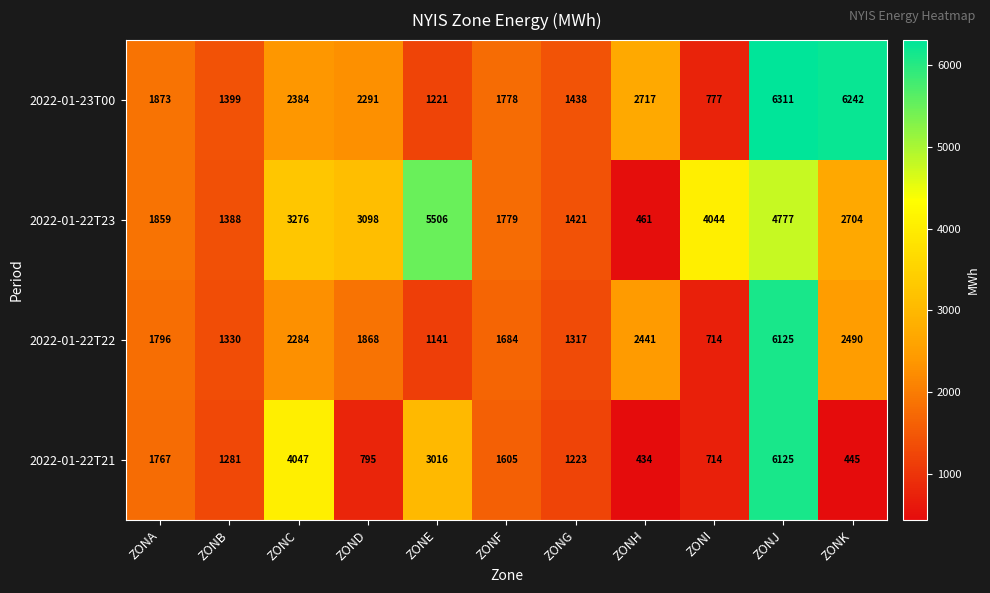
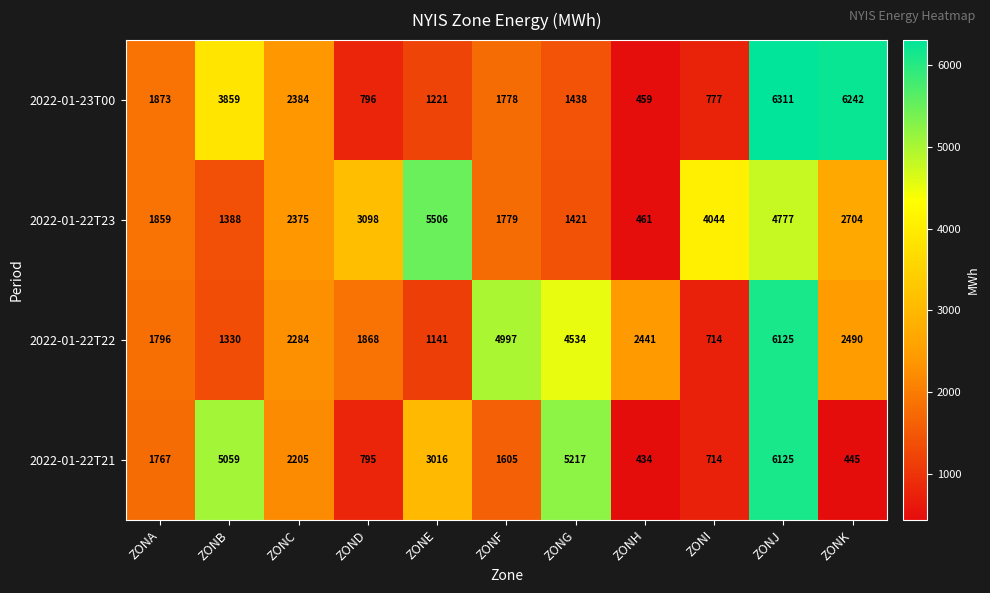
  {
    "2022-01-23T00": {
      "ZONA": 1873,
-     "ZONB": 1399,
+     "ZONB": 3859,
      "ZONC": 2384,
-     "ZOND": 2291,
+     "ZOND": 796,
      "ZONE": 1221,
      "ZONF": 1778,
      "ZONG": 1438,
-     "ZONH": 2717,
+     "ZONH": 459,
      "ZONI": 777,
      "ZONJ": 6311,
      "ZONK": 6242
    },
    "2022-01-22T23": {
      "ZONA": 1859,
      "ZONB": 1388,
-     "ZONC": 3276,
+     "ZONC": 2375,
      "ZOND": 3098,
      "ZONE": 5506,
      "ZONF": 1779,
      "ZONG": 1421,
      "ZONH": 461,
      "ZONI": 4044,
      "ZONJ": 4777,
      "ZONK": 2704
    },
    "2022-01-22T22": {
      "ZONA": 1796,
      "ZONB": 1330,
      "ZONC": 2284,
      "ZOND": 1868,
      "ZONE": 1141,
-     "ZONF": 1684,
-     "ZONG": 1317,
+     "ZONF": 4997,
+     "ZONG": 4534,
      "ZONH": 2441,
      "ZONI": 714,
      "ZONJ": 6125,
      "ZONK": 2490
    },
    "2022-01-22T21": {
      "ZONA": 1767,
-     "ZONB": 1281,
-     "ZONC": 4047,
+     "ZONB": 5059,
+     "ZONC": 2205,
      "ZOND": 795,
      "ZONE": 3016,
      "ZONF": 1605,
-     "ZONG": 1223,
+     "ZONG": 5217,
      "ZONH": 434,
      "ZONI": 714,
      "ZONJ": 6125,
      "ZONK": 445
    }
  }
